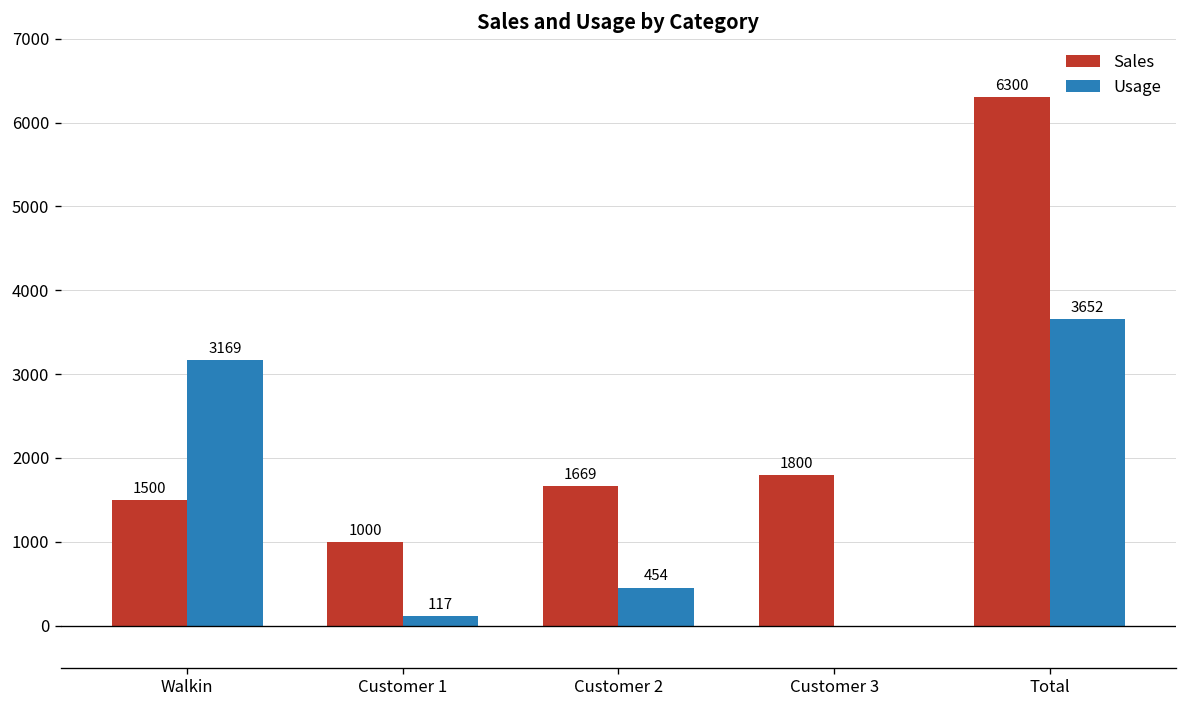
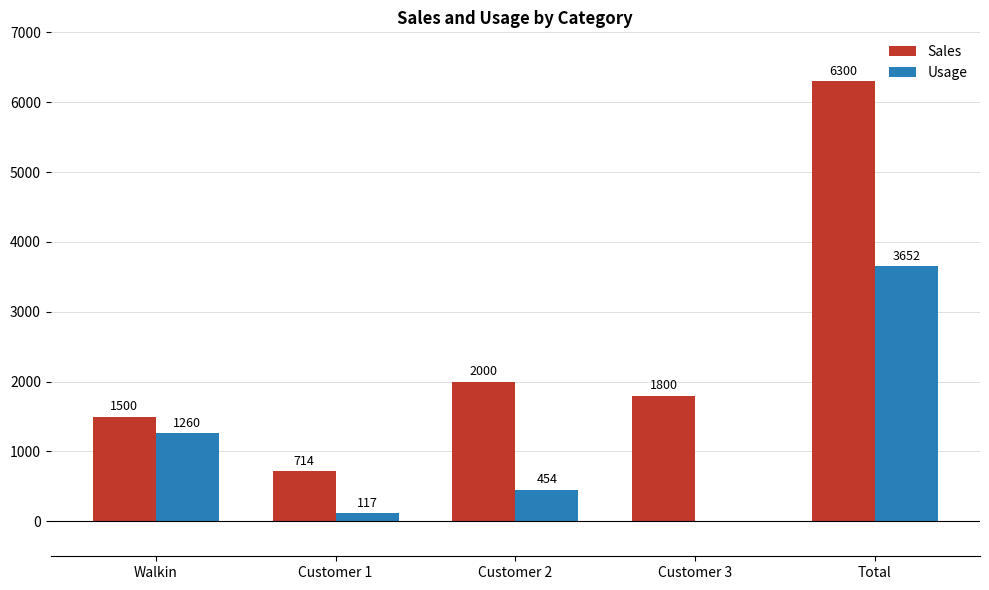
  {
    "Sales": {
      "Walkin": 1500,
-     "Customer 1": 1000,
-     "Customer 2": 1669,
+     "Customer 1": 714,
+     "Customer 2": 2000,
      "Customer 3": 1800,
      "Total": 6300
    },
    "Usage": {
-     "Walkin": 3169,
+     "Walkin": 1260,
      "Customer 1": 117,
      "Customer 2": 454,
      "Total": 3652
    }
  }
